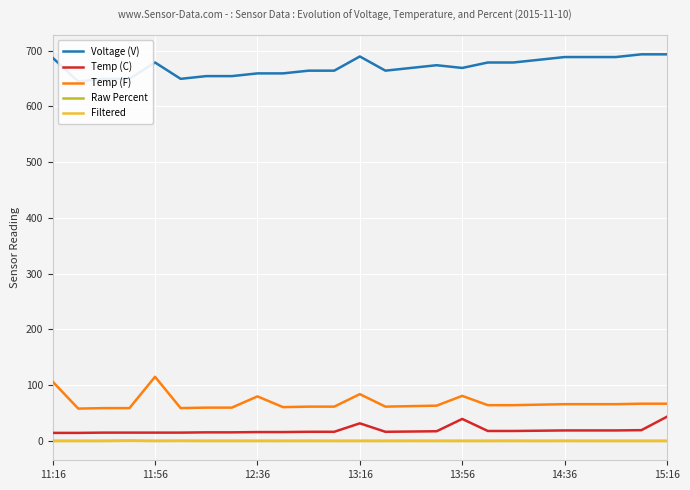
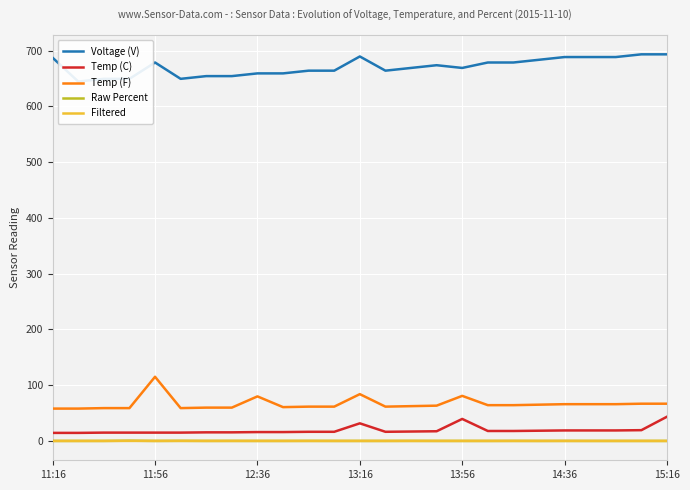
  {
    "Voltage (V)": {
      "11:16": 690,
      "11:56": 680,
      "12:36": 660,
      "13:16": 690,
      "13:56": 670,
      "14:36": 690,
      "15:16": 690
    },
    "Temp (C)": {
      "11:16": 10,
      "11:56": 10,
      "12:36": 20,
      "13:16": 30,
      "13:56": 40,
      "14:36": 20,
      "15:16": 40
    },
    "Temp (F)": {
-     "11:16": 110,
+     "11:16": 60,
      "11:56": 120,
      "12:36": 80,
      "13:16": 80,
      "13:56": 80,
      "14:36": 70,
      "15:16": 70
    },
    "Filtered": {
      "11:16": 0,
      "11:56": 0,
      "12:36": 0,
      "13:16": 0,
      "13:56": 0,
      "14:36": 0,
      "15:16": 0
    }
  }
